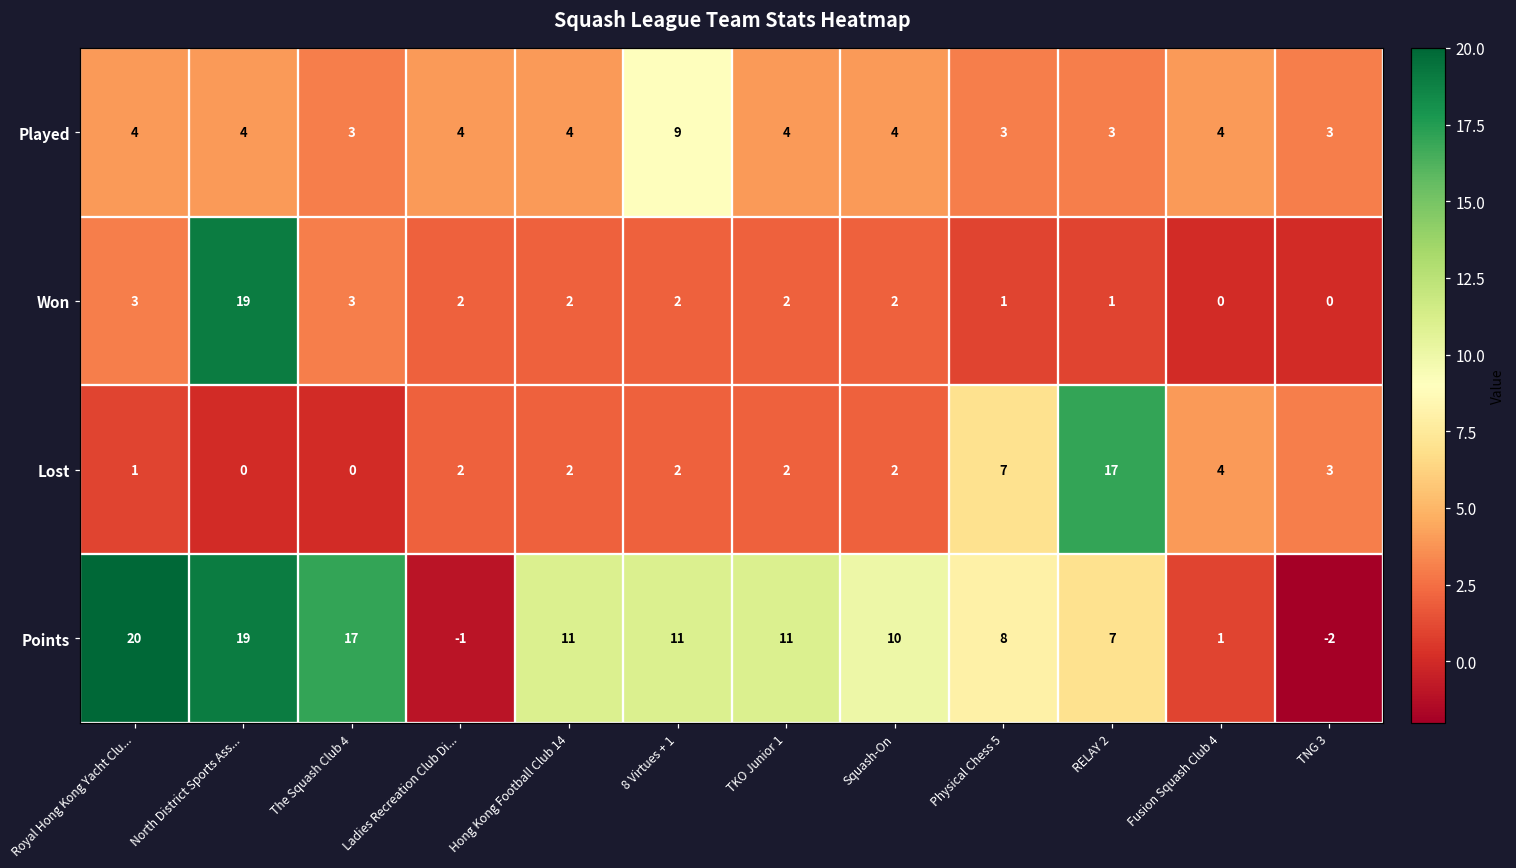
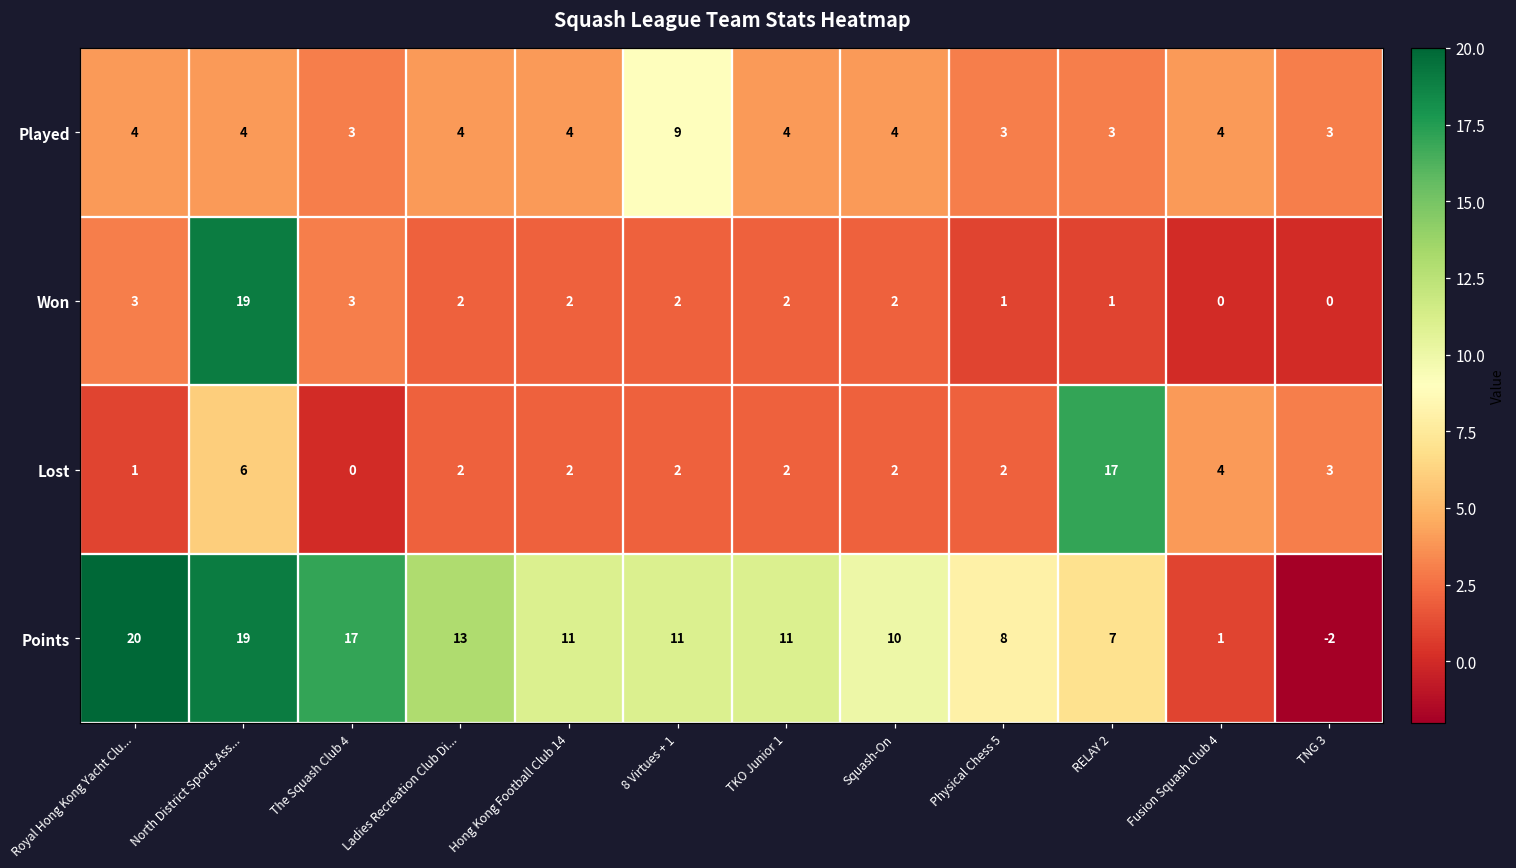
  {
    "Played": {
      "Royal Hong Kong Yacht Clu...": 4,
      "North District Sports Ass...": 4,
      "The Squash Club 4": 3,
      "Ladies Recreation Club Di...": 4,
      "Hong Kong Football Club 14": 4,
      "8 Virtues + 1": 9,
      "TKO Junior 1": 4,
      "Squash-On": 4,
      "Physical Chess 5": 3,
      "RELAY 2": 3,
      "Fusion Squash Club 4": 4,
      "TNG 3": 3
    },
    "Won": {
      "Royal Hong Kong Yacht Clu...": 3,
      "North District Sports Ass...": 19,
      "The Squash Club 4": 3,
      "Ladies Recreation Club Di...": 2,
      "Hong Kong Football Club 14": 2,
      "8 Virtues + 1": 2,
      "TKO Junior 1": 2,
      "Squash-On": 2,
      "Physical Chess 5": 1,
      "RELAY 2": 1,
      "Fusion Squash Club 4": 0,
      "TNG 3": 0
    },
    "Lost": {
      "Royal Hong Kong Yacht Clu...": 1,
-     "North District Sports Ass...": 0,
+     "North District Sports Ass...": 6,
      "The Squash Club 4": 0,
      "Ladies Recreation Club Di...": 2,
      "Hong Kong Football Club 14": 2,
      "8 Virtues + 1": 2,
      "TKO Junior 1": 2,
      "Squash-On": 2,
-     "Physical Chess 5": 7,
+     "Physical Chess 5": 2,
      "RELAY 2": 17,
      "Fusion Squash Club 4": 4,
      "TNG 3": 3
    },
    "Points": {
      "Royal Hong Kong Yacht Clu...": 20,
      "North District Sports Ass...": 19,
      "The Squash Club 4": 17,
-     "Ladies Recreation Club Di...": -1,
+     "Ladies Recreation Club Di...": 13,
      "Hong Kong Football Club 14": 11,
      "8 Virtues + 1": 11,
      "TKO Junior 1": 11,
      "Squash-On": 10,
      "Physical Chess 5": 8,
      "RELAY 2": 7,
      "Fusion Squash Club 4": 1,
      "TNG 3": -2
    }
  }
